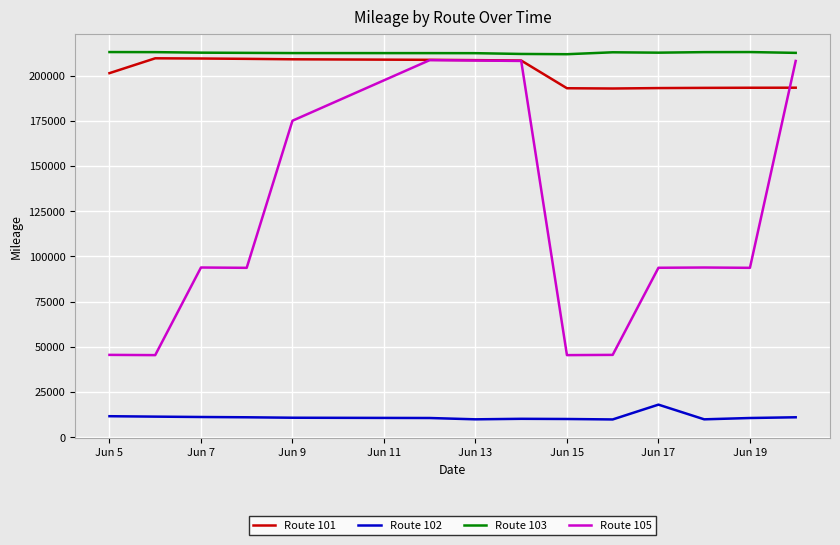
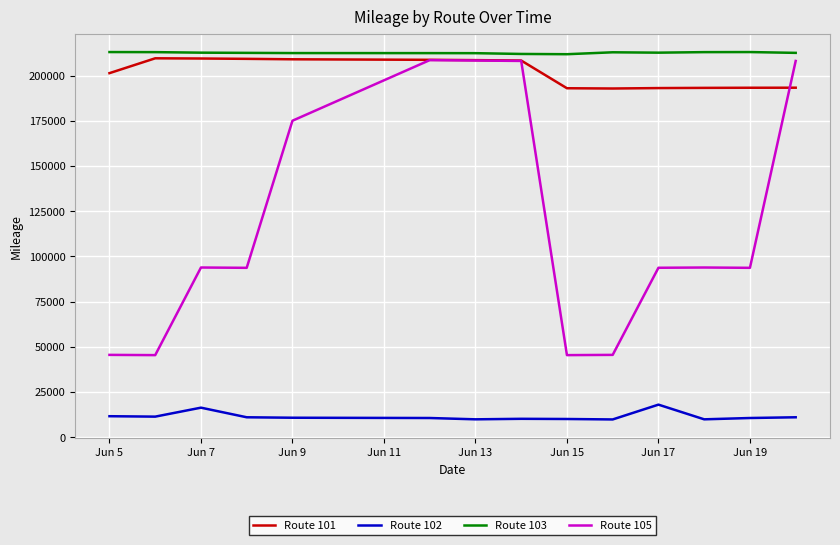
  {
    "Route 101": {
      "Jun 5": 201000,
      "Jun 7": 209000,
      "Jun 9": 209000,
      "Jun 15": 193000,
      "Jun 17": 193000,
      "Jun 19": 193000
    },
    "Route 102": {
      "Jun 5": 12000,
-     "Jun 7": 11000,
+     "Jun 7": 16000,
      "Jun 9": 11000,
      "Jun 13": 10000,
      "Jun 15": 10000,
      "Jun 17": 18000,
      "Jun 19": 11000
    },
    "Route 103": {
      "Jun 5": 213000,
      "Jun 7": 213000,
      "Jun 9": 212000,
      "Jun 13": 212000,
      "Jun 15": 212000,
      "Jun 17": 213000,
      "Jun 19": 213000
    },
    "Route 105": {
      "Jun 5": 46000,
      "Jun 7": 94000,
      "Jun 9": 175000,
      "Jun 15": 45000,
      "Jun 17": 94000,
      "Jun 19": 94000
    }
  }
